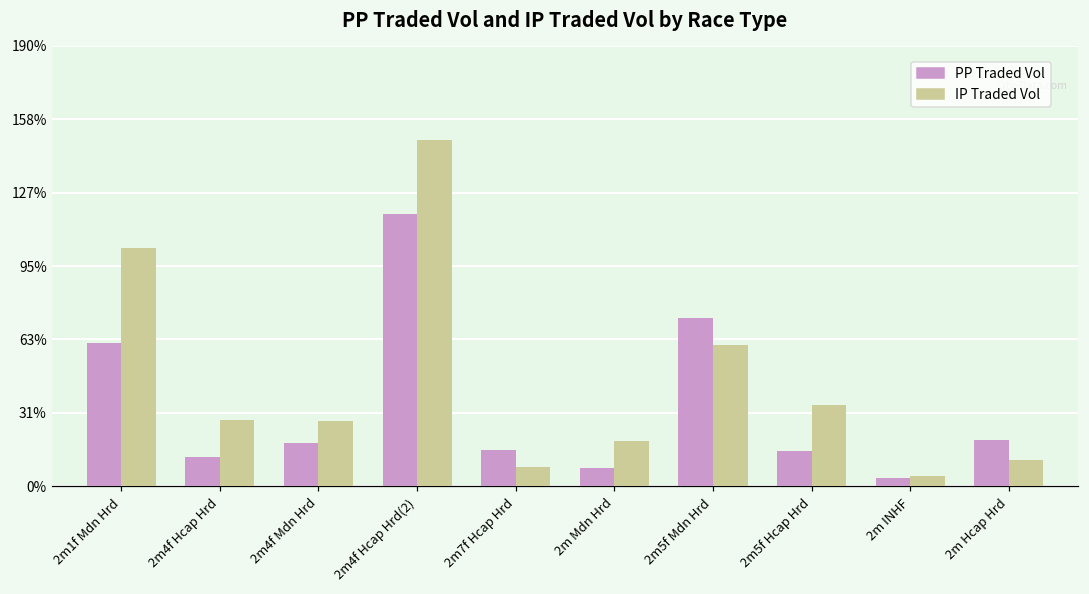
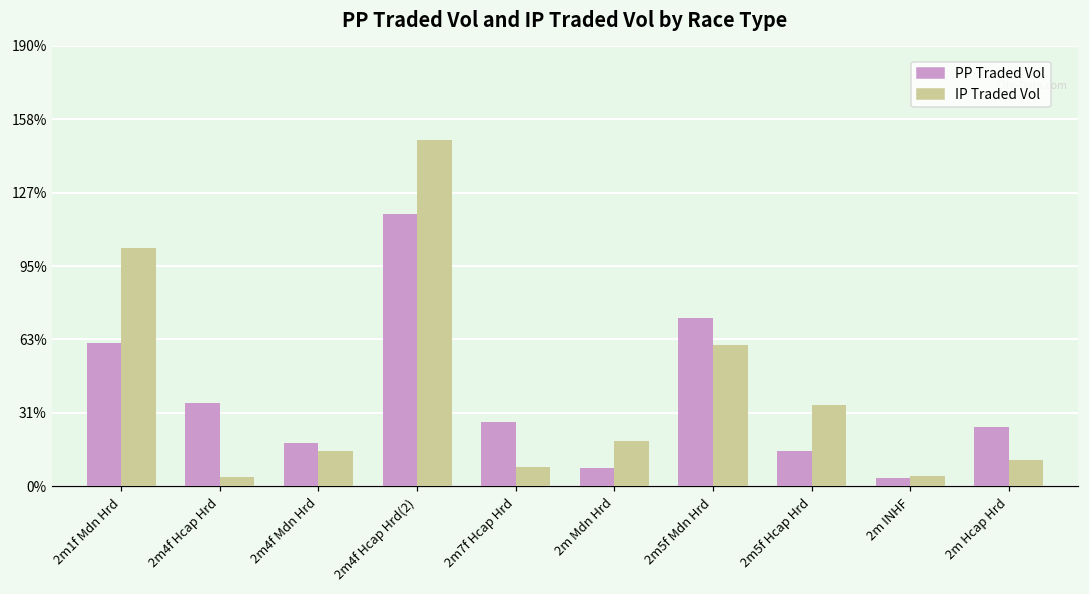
  {
    "PP Traded Vol": {
      "2m1f Mdn Hrd": "62%",
-     "2m4f Hcap Hrd": "13%",
+     "2m4f Hcap Hrd": "36%",
      "2m4f Mdn Hrd": "19%",
      "2m4f Hcap Hrd(2)": "117%",
-     "2m7f Hcap Hrd": "16%",
+     "2m7f Hcap Hrd": "28%",
      "2m Mdn Hrd": "8%",
      "2m5f Mdn Hrd": "73%",
      "2m5f Hcap Hrd": "15%",
      "2m INHF": "4%",
-     "2m Hcap Hrd": "20%"
+     "2m Hcap Hrd": "26%"
    },
    "IP Traded Vol": {
      "2m1f Mdn Hrd": "103%",
-     "2m4f Hcap Hrd": "28%",
-     "2m4f Mdn Hrd": "28%",
+     "2m4f Hcap Hrd": "4%",
+     "2m4f Mdn Hrd": "15%",
      "2m4f Hcap Hrd(2)": "149%",
      "2m7f Hcap Hrd": "8%",
      "2m Mdn Hrd": "19%",
      "2m5f Mdn Hrd": "61%",
      "2m5f Hcap Hrd": "35%",
      "2m INHF": "4%",
      "2m Hcap Hrd": "11%"
    }
  }
